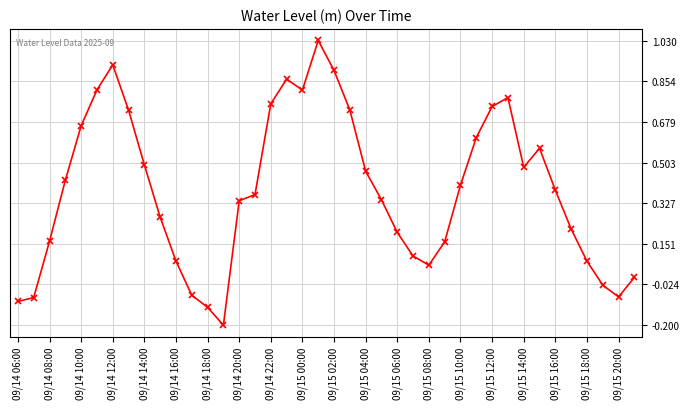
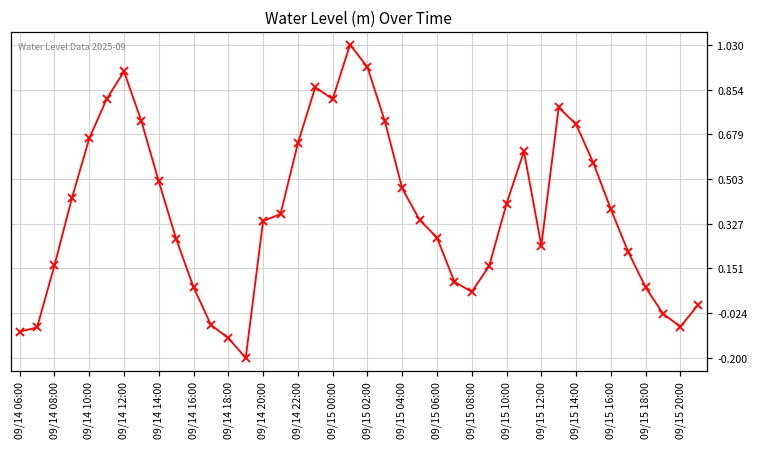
  {
    "09/14 06:00": -0.10,
    "09/14 08:00": 0.16,
    "09/14 10:00": 0.66,
    "09/14 14:00": 0.49,
    "09/14 16:00": 0.08,
    "09/14 18:00": -0.12,
    "09/14 20:00": 0.34,
-   "09/14 22:00": 0.76,
+   "09/14 22:00": 0.64,
    "09/15 00:00": 0.82,
-   "09/15 02:00": 0.90,
+   "09/15 02:00": 0.94,
    "09/15 04:00": 0.47,
-   "09/15 06:00": 0.20,
+   "09/15 06:00": 0.27,
    "09/15 08:00": 0.06,
    "09/15 10:00": 0.41,
-   "09/15 12:00": 0.75,
-   "09/15 14:00": 0.48,
+   "09/15 12:00": 0.24,
+   "09/15 14:00": 0.72,
    "09/15 16:00": 0.38,
    "09/15 18:00": 0.08,
    "09/15 20:00": -0.08
  }
